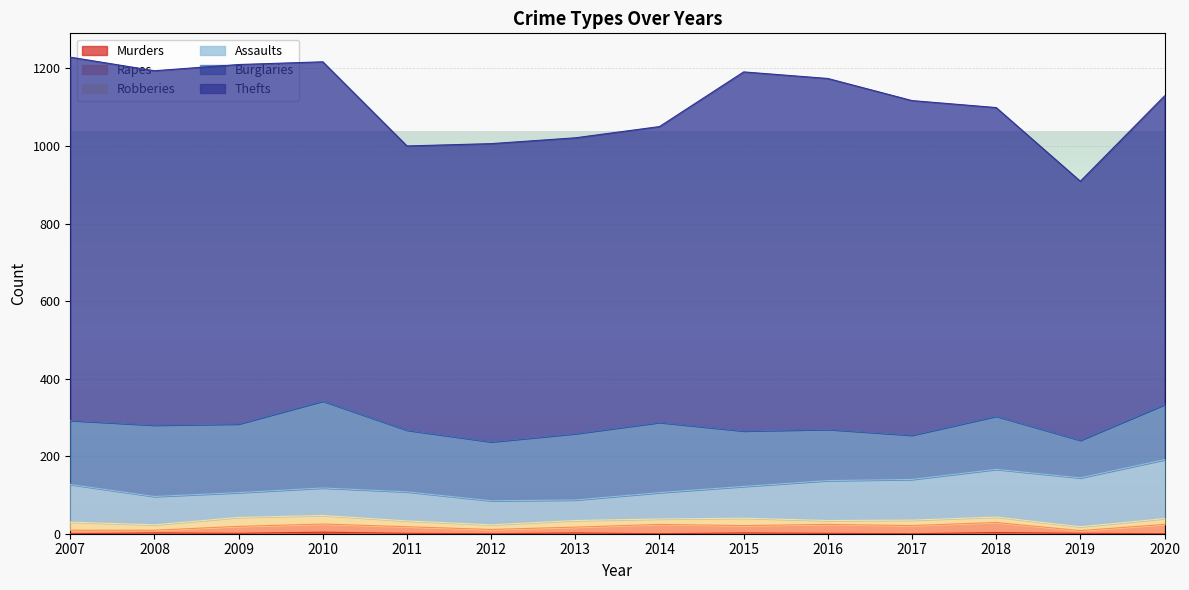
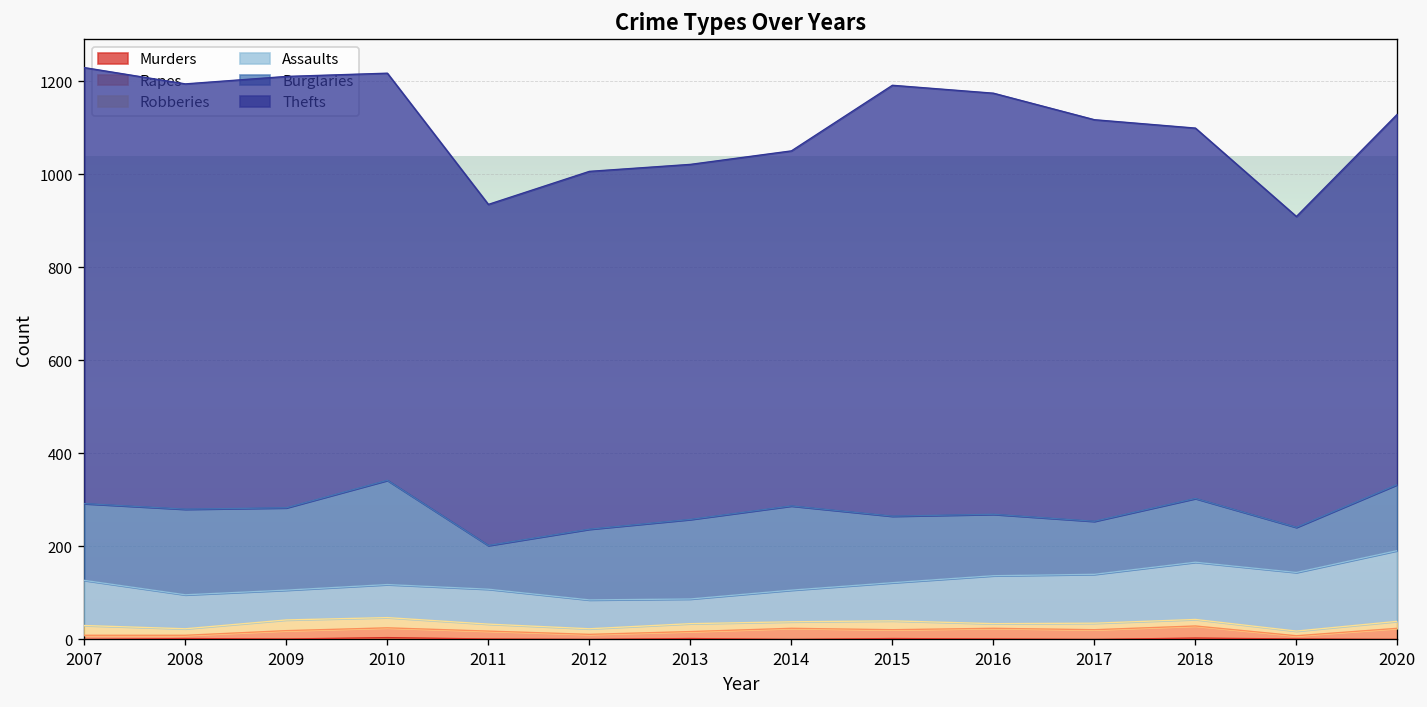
  {
    "Murders": {
      "2007": 0,
      "2008": 0,
      "2009": 0,
      "2010": 0,
      "2011": 0,
      "2012": 0,
      "2013": 0,
      "2014": 0,
      "2015": 0,
      "2016": 0,
      "2017": 0,
      "2018": 0,
      "2019": 0,
      "2020": 0
    },
    "Rapes": {
      "2007": 10,
      "2008": 10,
      "2009": 20,
      "2010": 20,
      "2011": 20,
      "2012": 10,
      "2013": 20,
      "2014": 20,
      "2015": 20,
      "2016": 20,
      "2017": 20,
      "2018": 30,
      "2019": 10,
      "2020": 20
    },
    "Robberies": {
      "2007": 20,
      "2008": 10,
      "2009": 20,
      "2010": 20,
      "2011": 20,
      "2012": 10,
      "2013": 20,
      "2014": 10,
      "2015": 20,
      "2016": 10,
      "2017": 10,
      "2018": 10,
      "2019": 10,
      "2020": 20
    },
    "Assaults": {
      "2007": 100,
      "2008": 70,
      "2009": 60,
      "2010": 70,
      "2011": 80,
      "2012": 60,
      "2013": 50,
      "2014": 70,
      "2015": 80,
      "2016": 100,
      "2017": 110,
      "2018": 120,
      "2019": 130,
      "2020": 150
    },
    "Burglaries": {
      "2007": 170,
      "2008": 180,
      "2009": 180,
      "2010": 220,
-     "2011": 160,
+     "2011": 90,
      "2012": 150,
      "2013": 170,
      "2014": 180,
      "2015": 140,
      "2016": 130,
      "2017": 110,
      "2018": 140,
      "2019": 100,
      "2020": 140
    },
    "Thefts": {
      "2007": 940,
      "2010": 880,
      "2011": 730,
      "2012": 770,
      "2013": 760,
      "2014": 760,
      "2015": 930,
      "2016": 910,
      "2017": 860,
      "2018": 800,
      "2019": 670,
      "2020": 800
    }
  }
